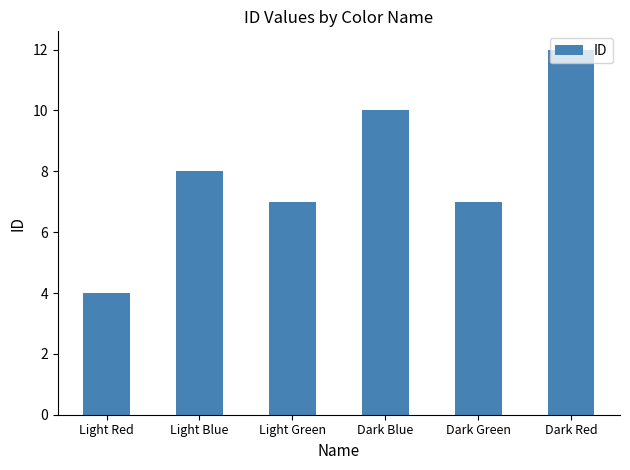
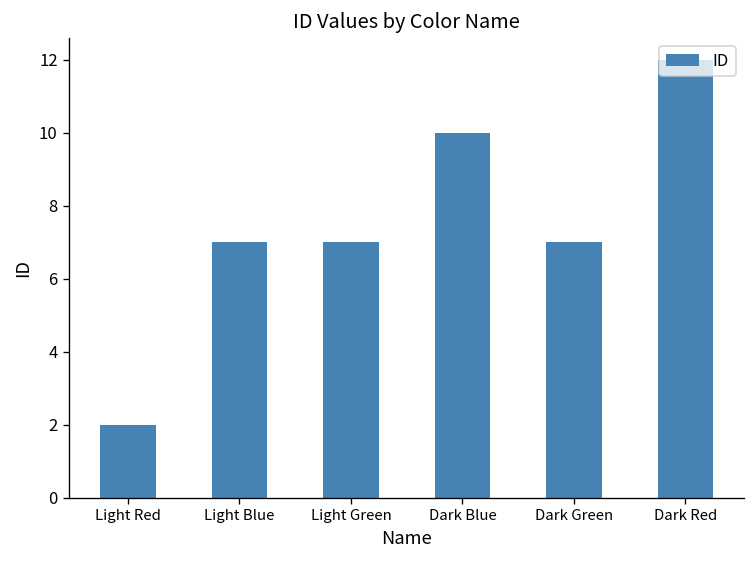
  {
-   "Light Red": 4,
-   "Light Blue": 8,
+   "Light Red": 2,
+   "Light Blue": 7,
    "Light Green": 7,
    "Dark Blue": 10,
    "Dark Green": 7
  }
